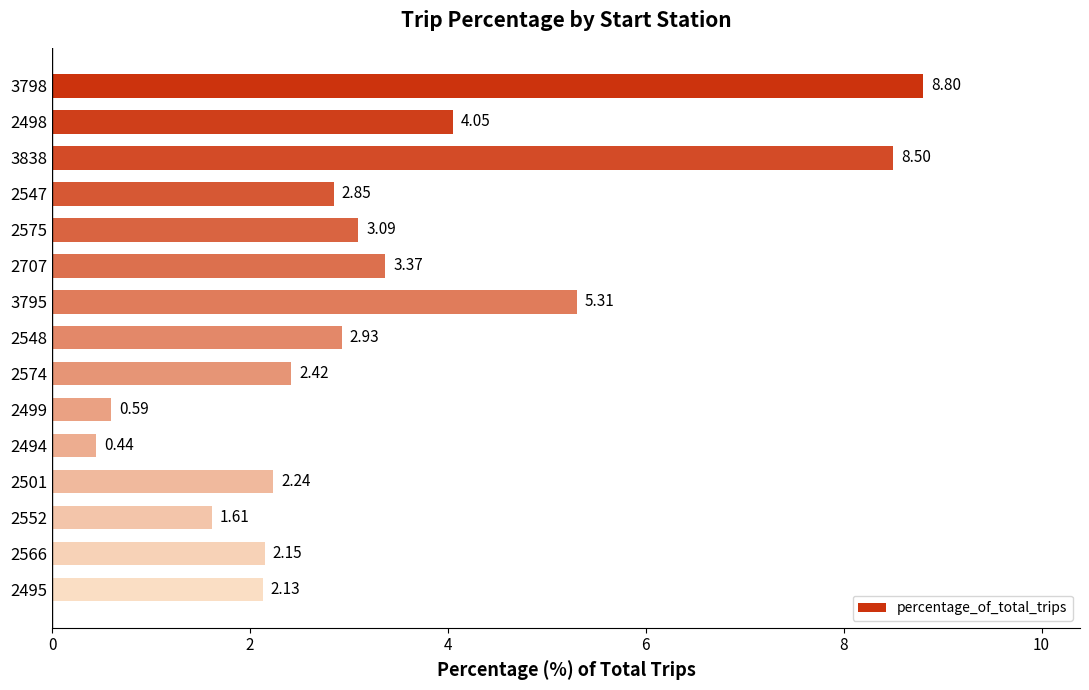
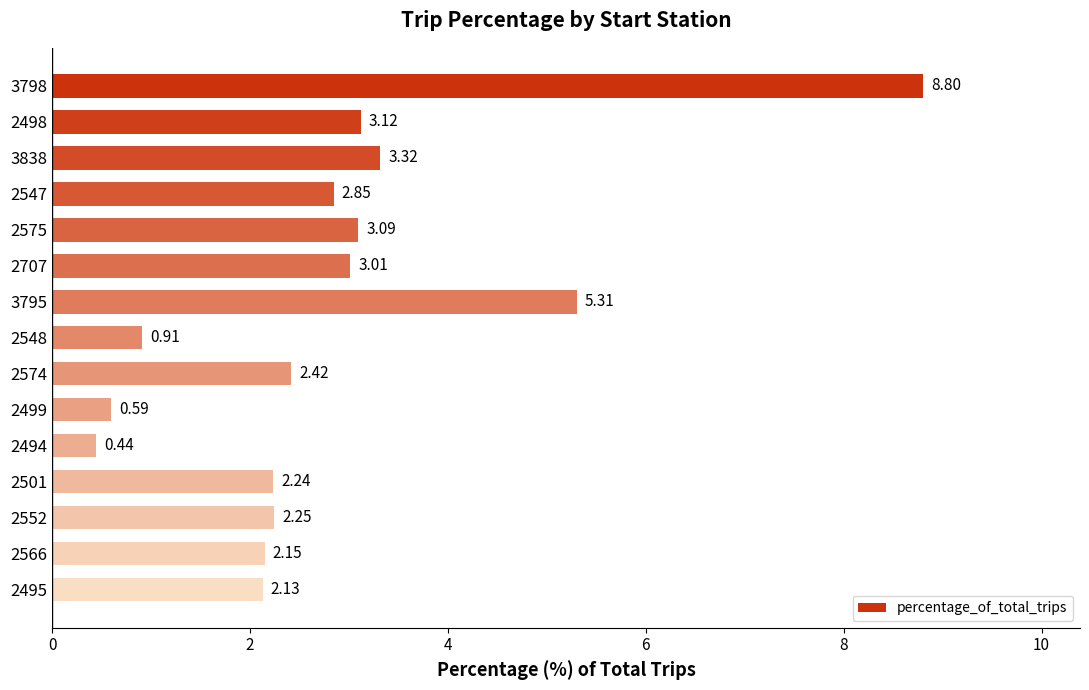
  {
    "3798": 8.80,
-   "2498": 4.05,
-   "3838": 8.50,
+   "2498": 3.12,
+   "3838": 3.32,
    "2547": 2.85,
    "2575": 3.09,
-   "2707": 3.37,
+   "2707": 3.01,
    "3795": 5.31,
-   "2548": 2.93,
+   "2548": 0.91,
    "2574": 2.42,
    "2499": 0.59,
    "2494": 0.44,
    "2501": 2.24,
-   "2552": 1.61,
+   "2552": 2.25,
    "2566": 2.15,
    "2495": 2.13
  }
